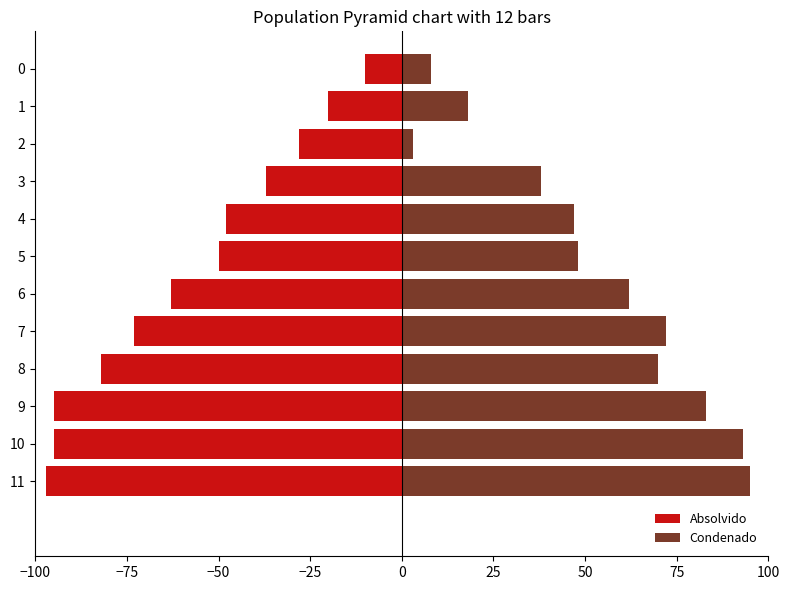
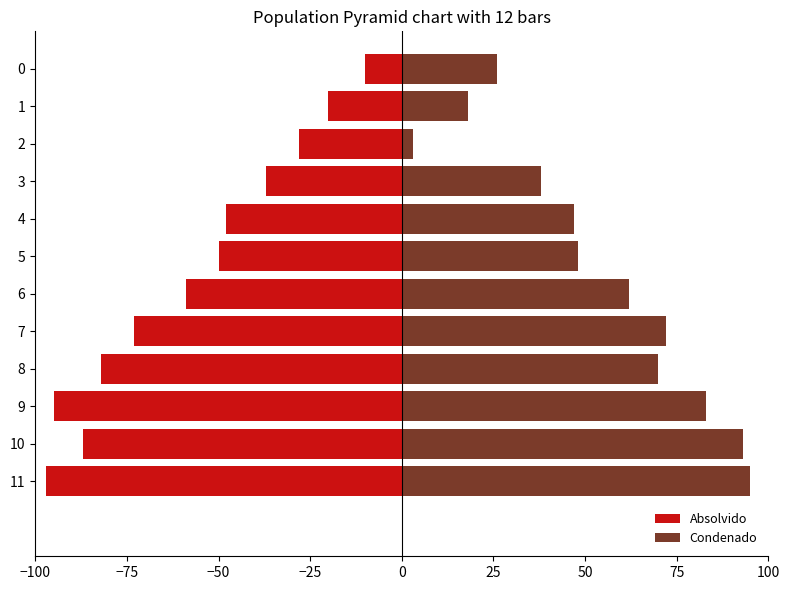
  {
    "Absolvido": {
      "0": -10,
      "1": -20,
      "2": -28,
      "3": -37,
      "4": -48,
      "5": -50,
-     "6": -63,
+     "6": -59,
      "7": -73,
      "8": -82,
      "9": -95,
-     "10": -95,
+     "10": -87,
      "11": -97
    },
    "Condenado": {
-     "0": 8,
+     "0": 26,
      "1": 18,
      "2": 3,
      "3": 38,
      "4": 47,
      "5": 48,
      "6": 62,
      "7": 72,
      "8": 70,
      "9": 83,
      "10": 93,
      "11": 95
    }
  }
